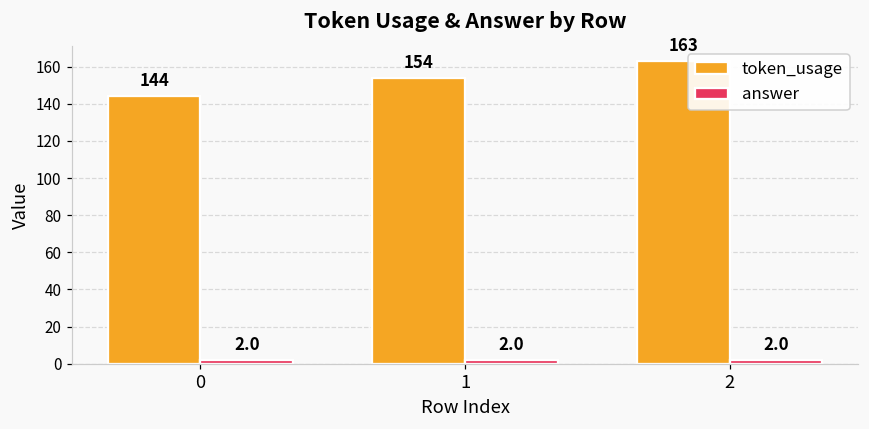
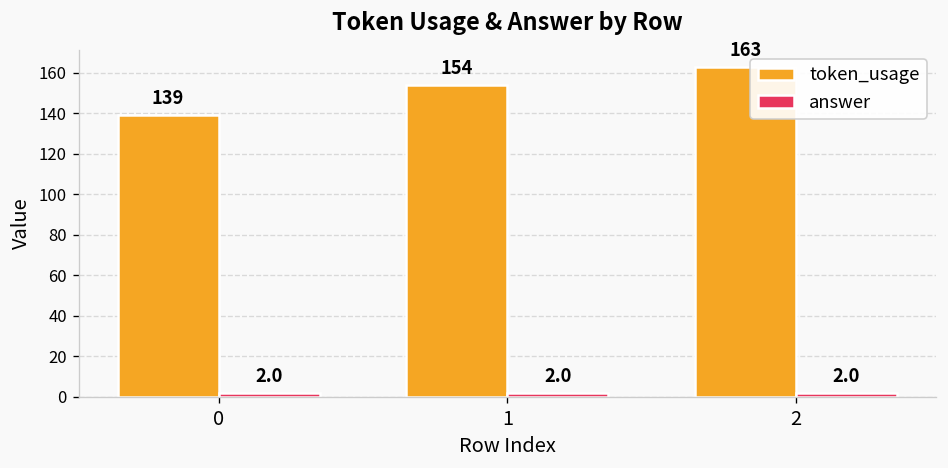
  {
    "token_usage": {
-     "0": 144,
+     "0": 139,
      "1": 154
    },
    "answer": {
      "0": 2.0,
      "1": 2.0,
      "2": 2.0
    }
  }
